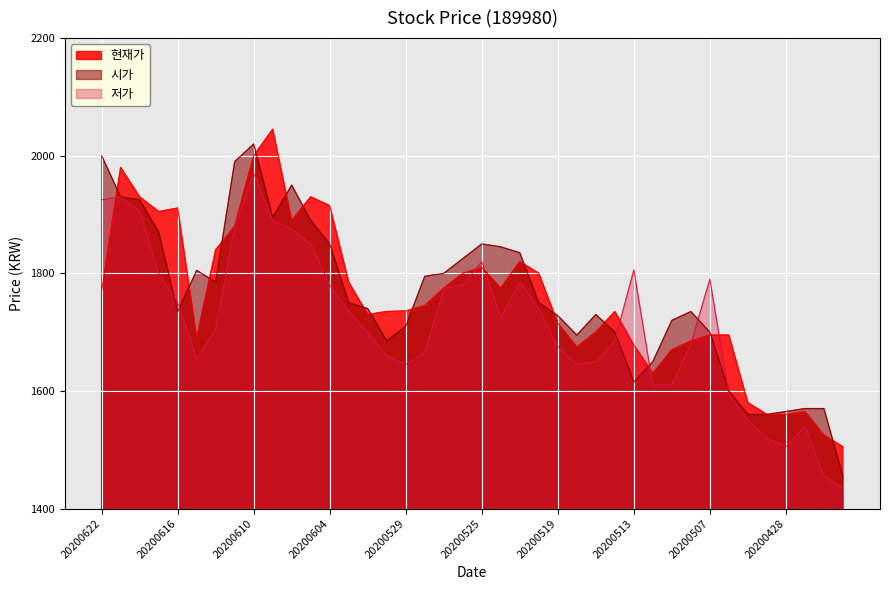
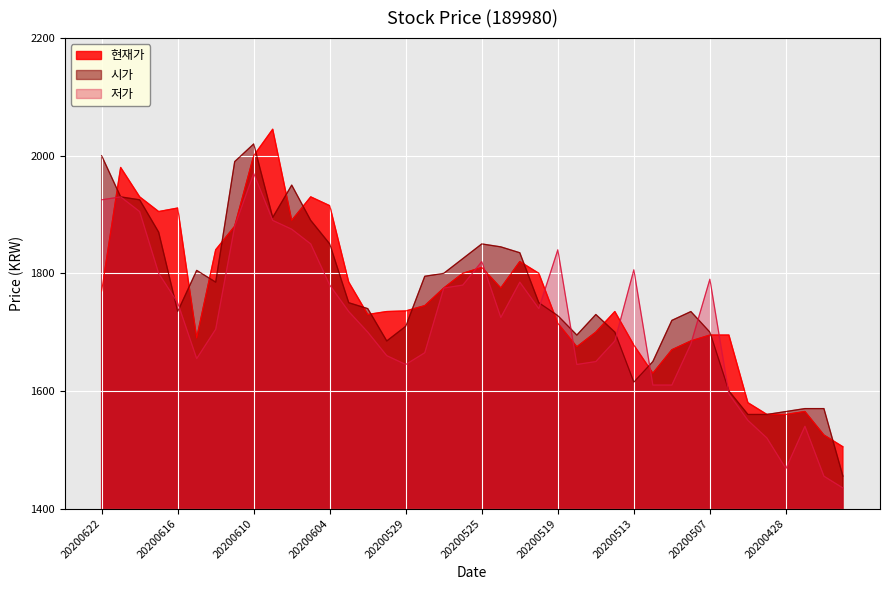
  {
    "현재가": {
      "20200622": 1770,
      "20200616": 1910,
      "20200610": 2000,
      "20200604": 1920,
      "20200529": 1740,
      "20200525": 1810,
      "20200519": 1720,
      "20200513": 1680,
      "20200507": 1700,
      "20200428": 1560
    },
    "시가": {
      "20200622": 2000,
      "20200616": 1740,
      "20200610": 2020,
      "20200604": 1850,
      "20200529": 1710,
      "20200525": 1850,
      "20200519": 1730,
      "20200513": 1620,
      "20200507": 1700,
      "20200428": 1570
    },
    "저가": {
      "20200622": 1930,
      "20200616": 1750,
      "20200610": 1970,
      "20200604": 1780,
      "20200529": 1650,
      "20200525": 1820,
-     "20200519": 1680,
+     "20200519": 1840,
      "20200513": 1810,
      "20200507": 1790,
-     "20200428": 1510
+     "20200428": 1470
    }
  }
